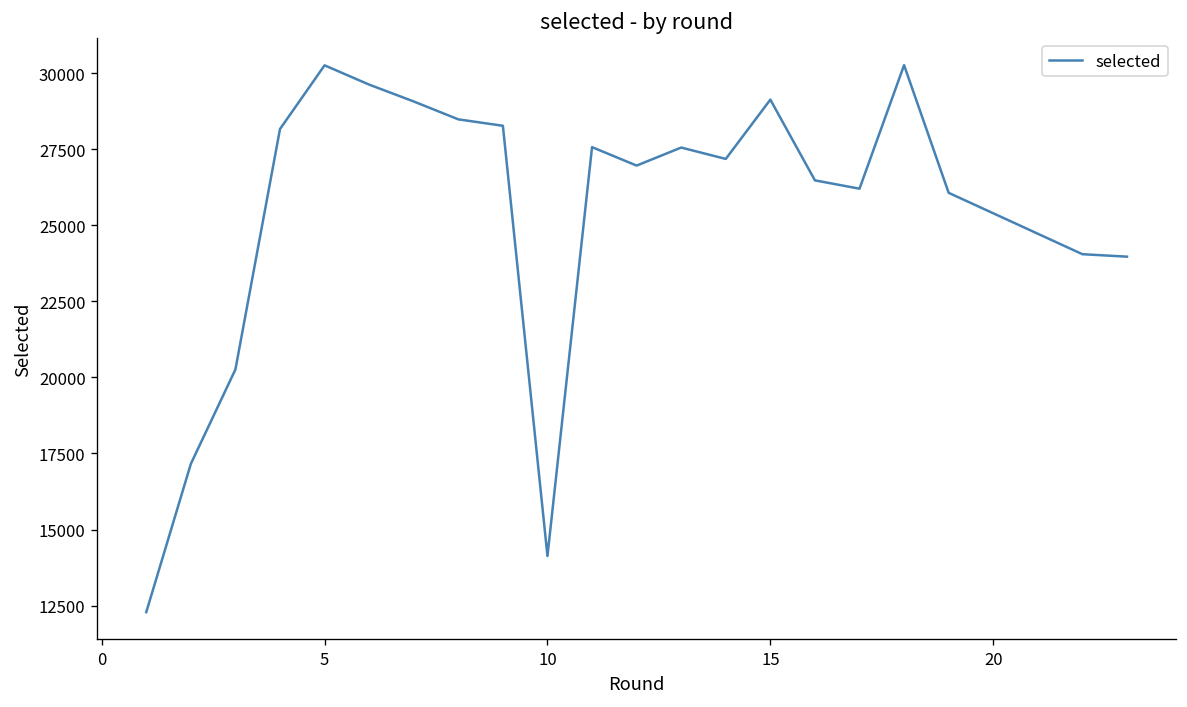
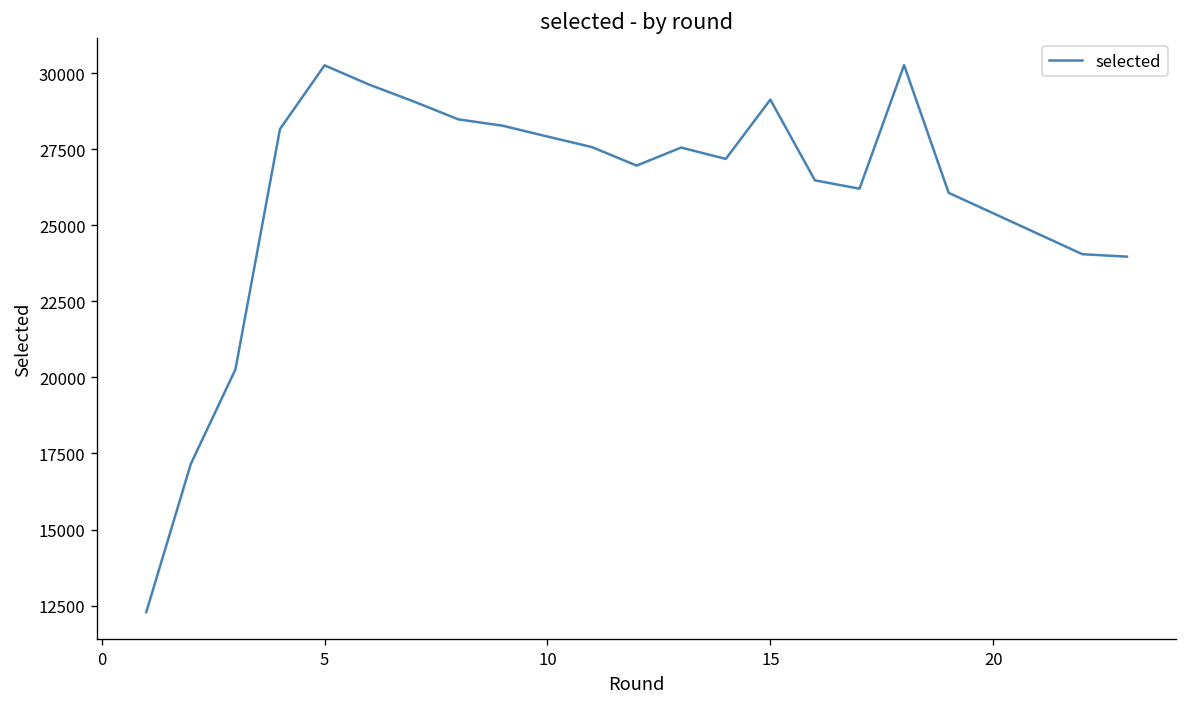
  {
    "5": 30300,
-   "10": 14100,
+   "10": 27900,
    "15": 29100
  }
